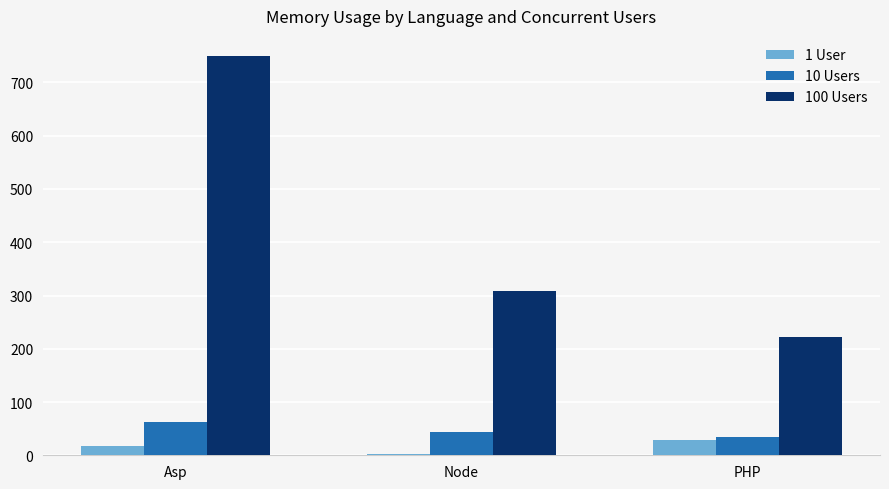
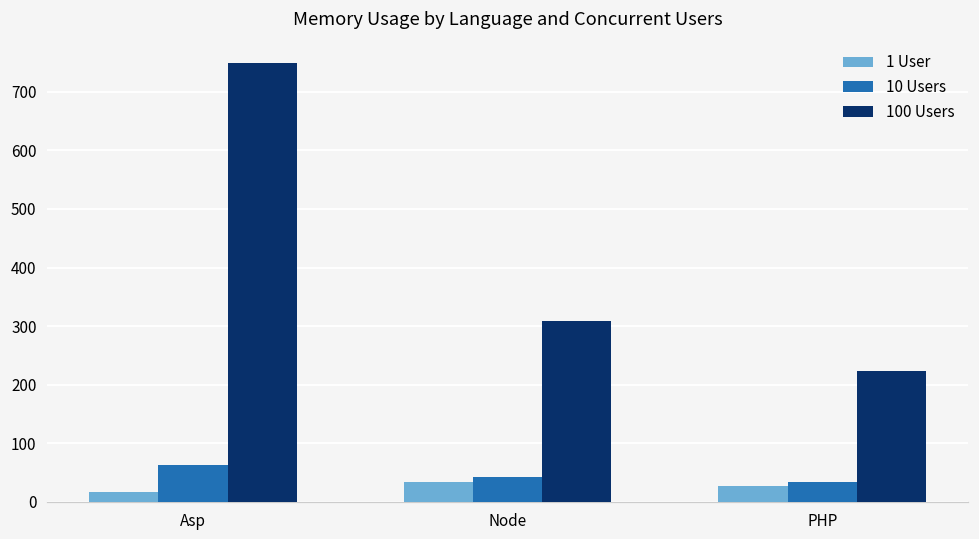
  {
    "1 User": {
      "Asp": 20,
-     "Node": 0,
+     "Node": 30,
      "PHP": 30
    },
    "10 Users": {
      "Asp": 60,
      "Node": 40,
      "PHP": 30
    },
    "100 Users": {
      "Asp": 750,
      "Node": 310,
      "PHP": 220
    }
  }
